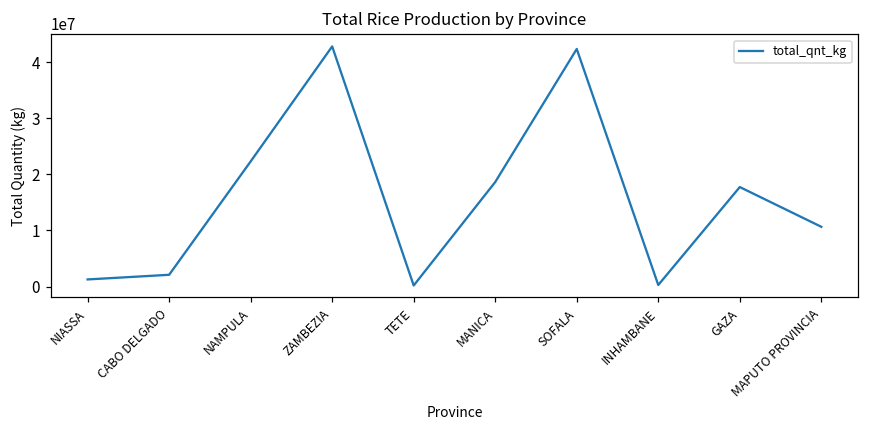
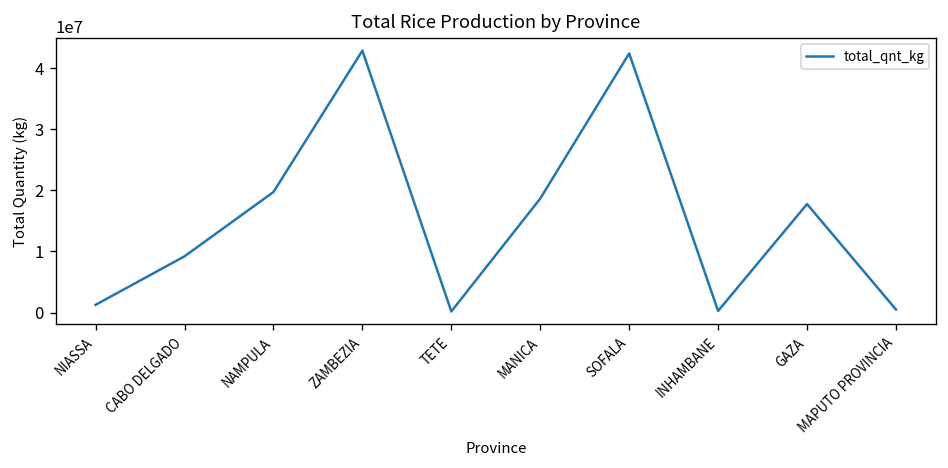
  {
    "NIASSA": 1000000,
-   "CABO DELGADO": 2000000,
-   "NAMPULA": 22000000,
+   "CABO DELGADO": 9000000,
+   "NAMPULA": 20000000,
    "ZAMBEZIA": 43000000,
    "TETE": 0,
    "MANICA": 19000000,
    "SOFALA": 42000000,
    "INHAMBANE": 0,
    "GAZA": 18000000,
-   "MAPUTO PROVINCIA": 11000000
+   "MAPUTO PROVINCIA": 0
  }
